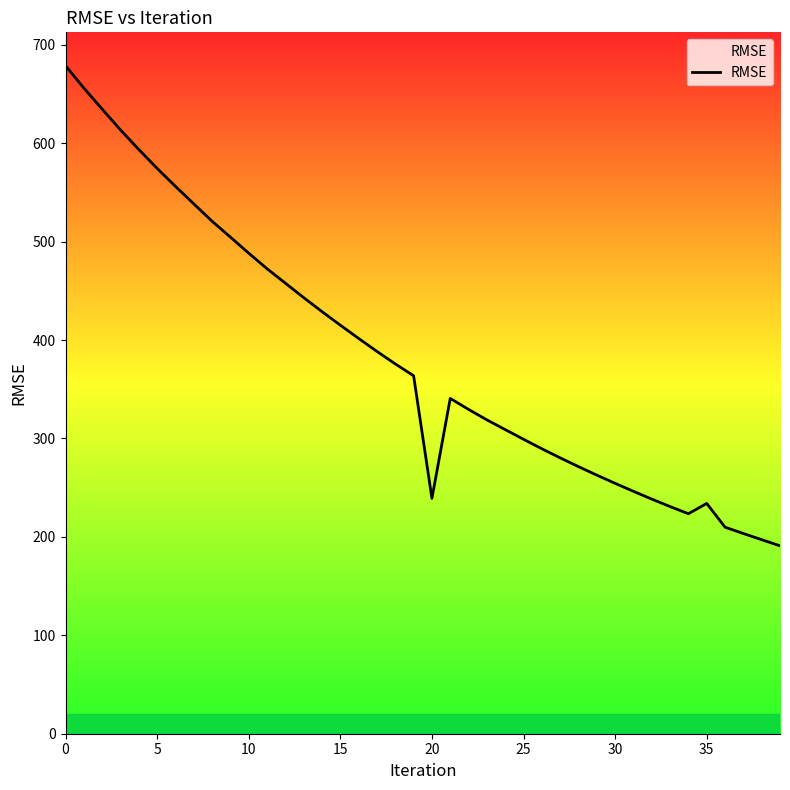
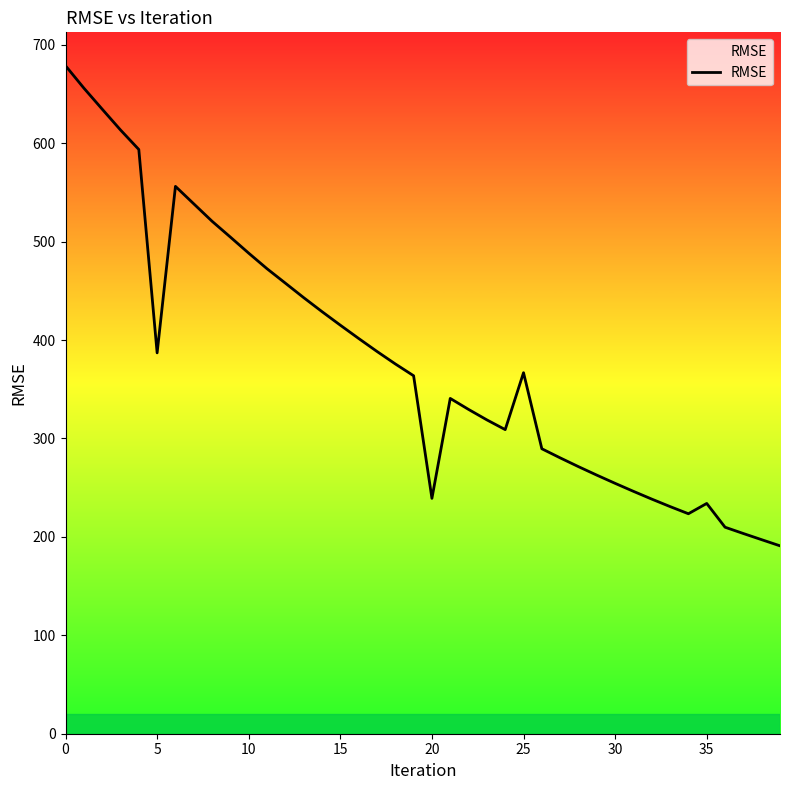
  {
    "0": 680,
-   "5": 570,
+   "5": 390,
    "10": 490,
    "15": 420,
    "20": 240,
-   "25": 300,
+   "25": 370,
    "30": 250,
    "35": 230
  }
